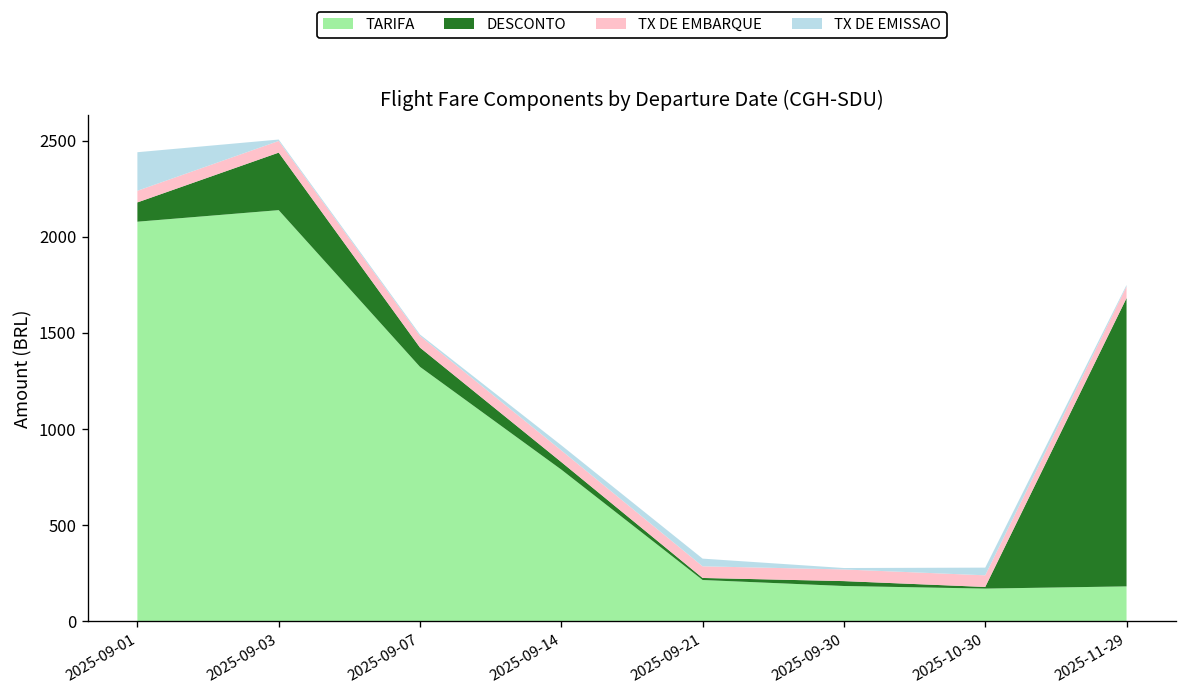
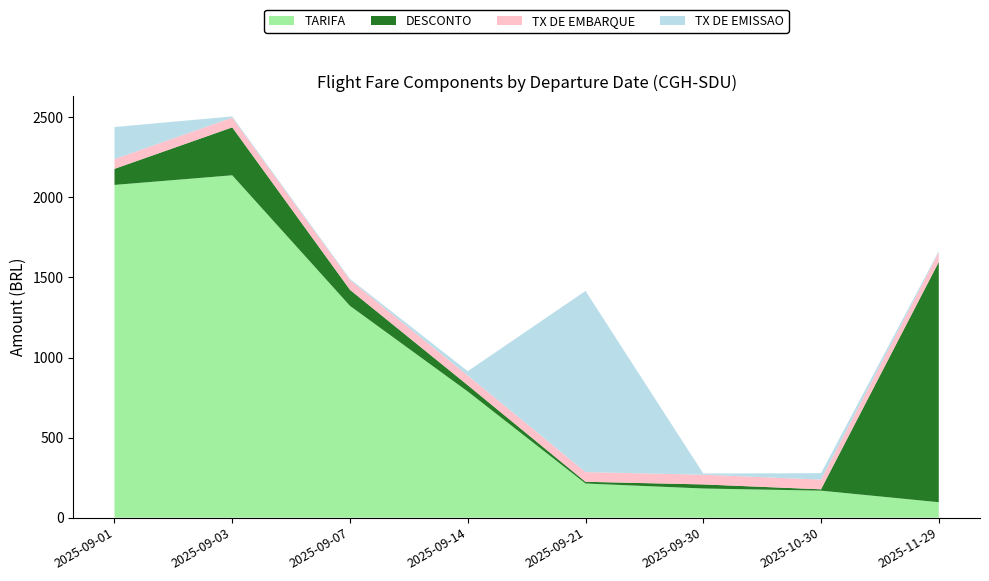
  {
    "TARIFA": {
      "2025-09-01": 2080,
      "2025-09-03": 2140,
      "2025-09-07": 1320,
      "2025-09-14": 790,
      "2025-09-30": 180,
-     "2025-11-29": 180
+     "2025-11-29": 100
    },
    "DESCONTO": {
      "2025-09-01": 100,
      "2025-09-03": 300,
      "2025-09-07": 100,
      "2025-09-14": 40,
      "2025-09-30": 30,
      "2025-11-29": 1500
    },
    "TX DE EMBARQUE": {
      "2025-09-01": 60,
      "2025-09-14": 60,
      "2025-09-21": 60,
      "2025-10-30": 60
    },
    "TX DE EMISSAO": {
      "2025-09-01": 200,
      "2025-09-14": 30,
-     "2025-09-21": 40,
+     "2025-09-21": 1130,
      "2025-10-30": 40
    }
  }
